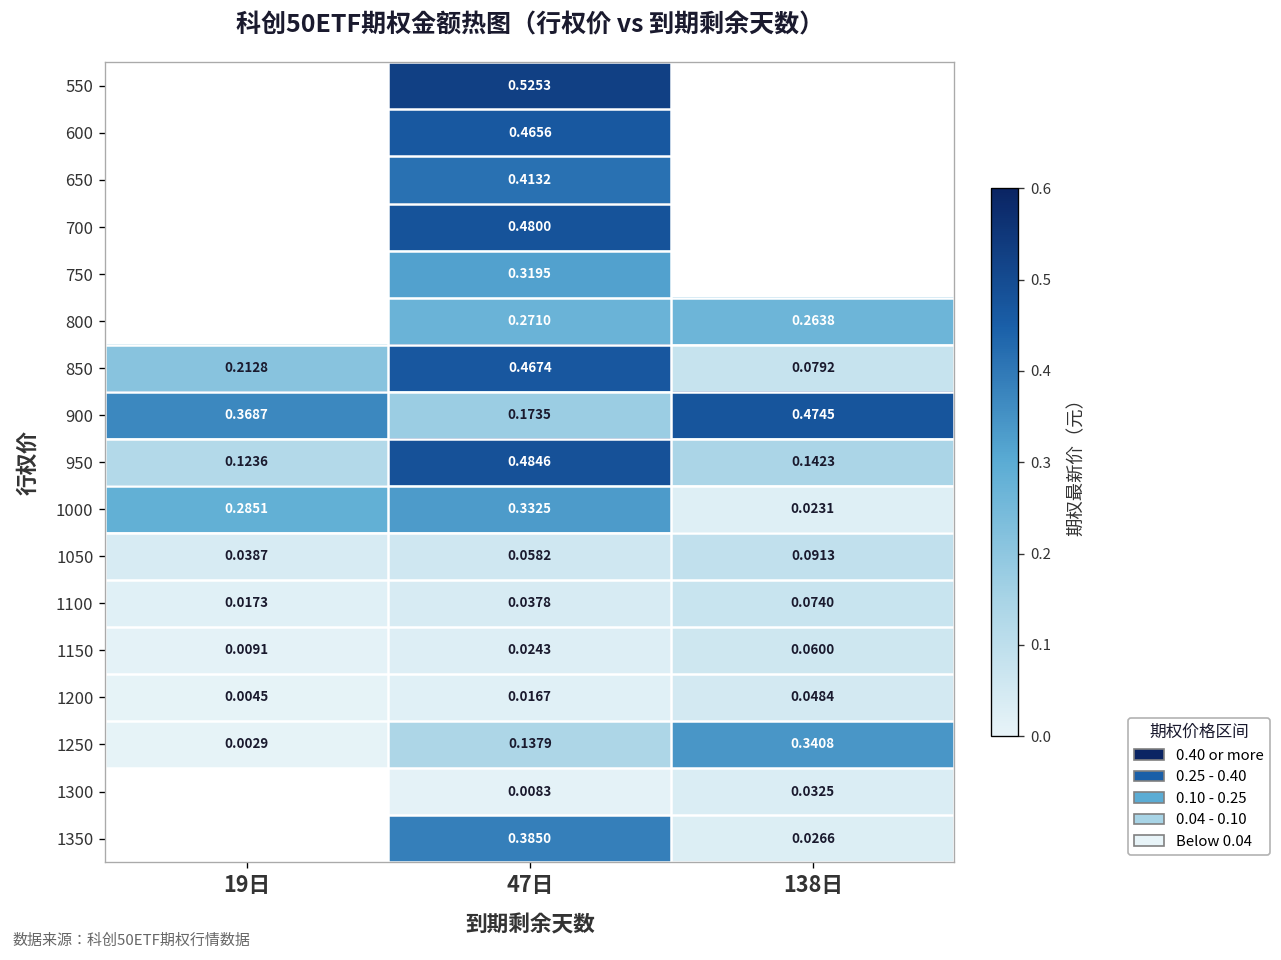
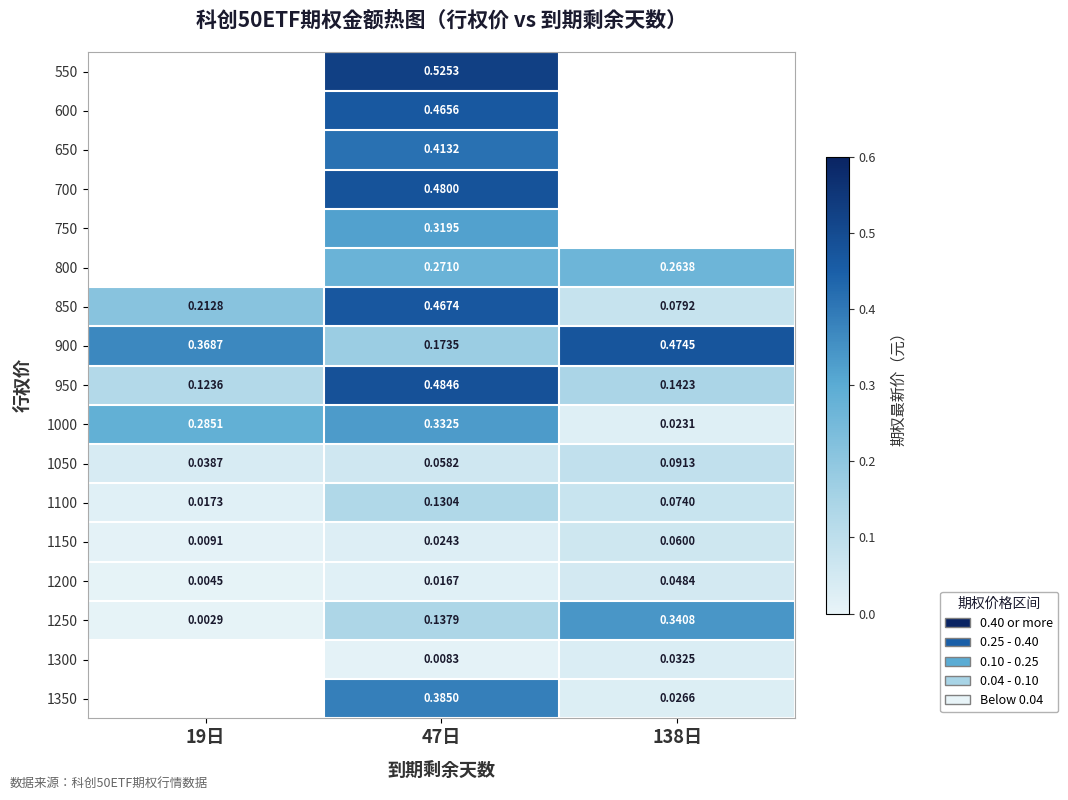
  {
    "550": {
      "47日": 0.5253
    },
    "600": {
      "47日": 0.4656
    },
    "650": {
      "47日": 0.4132
    },
    "700": {
      "47日": 0.4800
    },
    "750": {
      "47日": 0.3195
    },
    "800": {
      "47日": 0.2710,
      "138日": 0.2638
    },
    "850": {
      "19日": 0.2128,
      "47日": 0.4674,
      "138日": 0.0792
    },
    "900": {
      "19日": 0.3687,
      "47日": 0.1735,
      "138日": 0.4745
    },
    "950": {
      "19日": 0.1236,
      "47日": 0.4846,
      "138日": 0.1423
    },
    "1000": {
      "19日": 0.2851,
      "47日": 0.3325,
      "138日": 0.0231
    },
    "1050": {
      "19日": 0.0387,
      "47日": 0.0582,
      "138日": 0.0913
    },
    "1100": {
      "19日": 0.0173,
-     "47日": 0.0378,
+     "47日": 0.1304,
      "138日": 0.0740
    },
    "1150": {
      "19日": 0.0091,
      "47日": 0.0243,
      "138日": 0.0600
    },
    "1200": {
      "19日": 0.0045,
      "47日": 0.0167,
      "138日": 0.0484
    },
    "1250": {
      "19日": 0.0029,
      "47日": 0.1379,
      "138日": 0.3408
    },
    "1300": {
      "47日": 0.0083,
      "138日": 0.0325
    },
    "1350": {
      "47日": 0.3850,
      "138日": 0.0266
    }
  }
